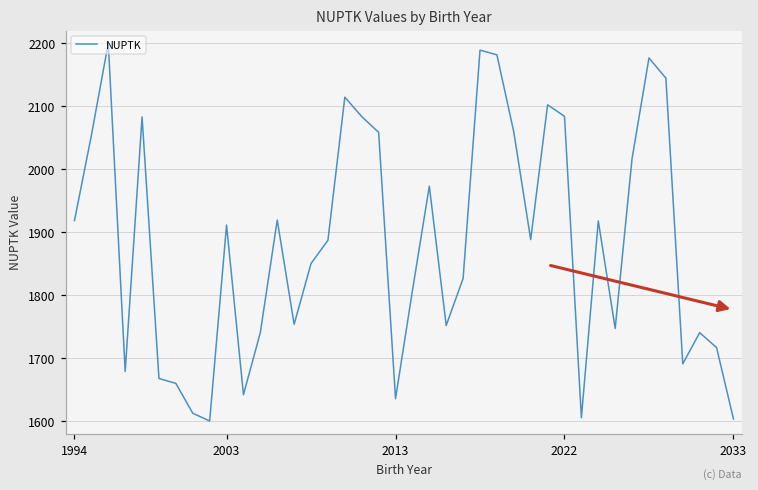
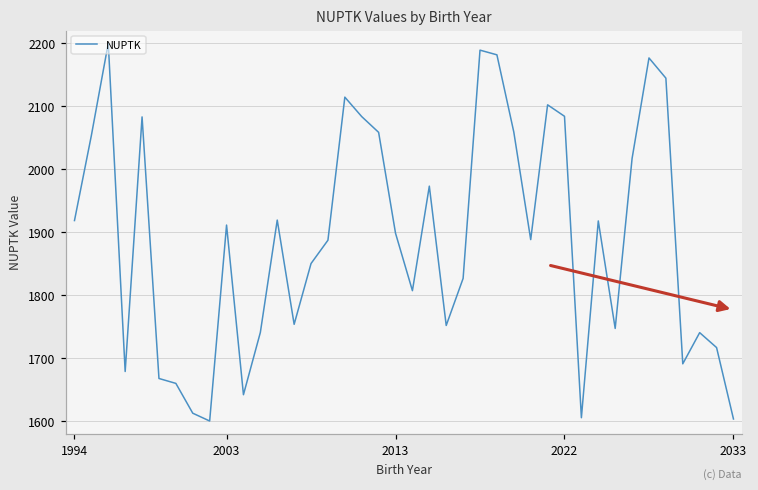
  {
    "1994": 1920,
    "2003": 1910,
-   "2013": 1640,
+   "2013": 1900,
    "2033": 1600
  }
